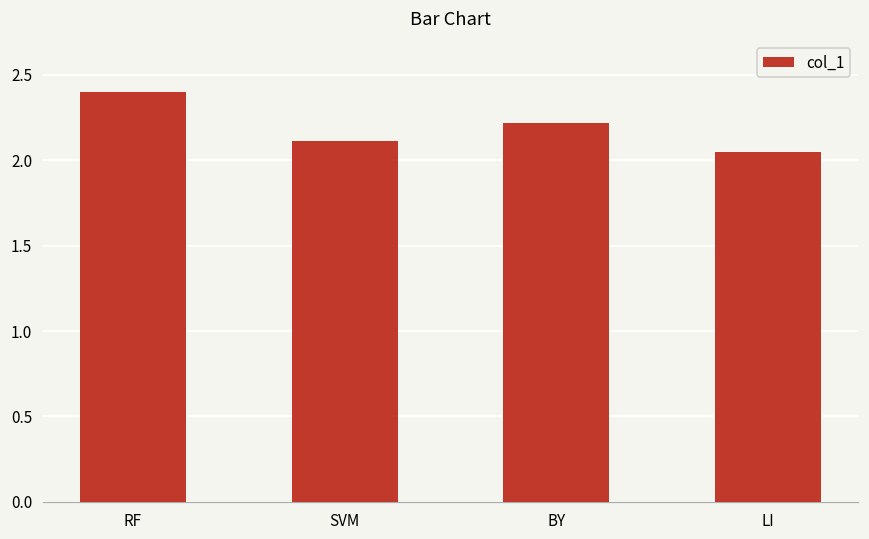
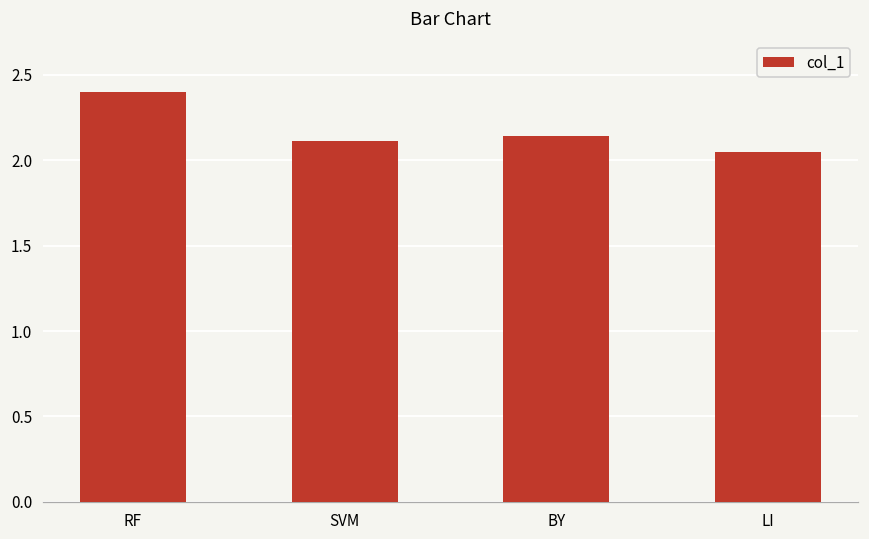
  {
    "RF": 2.40,
    "SVM": 2.11,
-   "BY": 2.22,
+   "BY": 2.14,
    "LI": 2.05
  }
